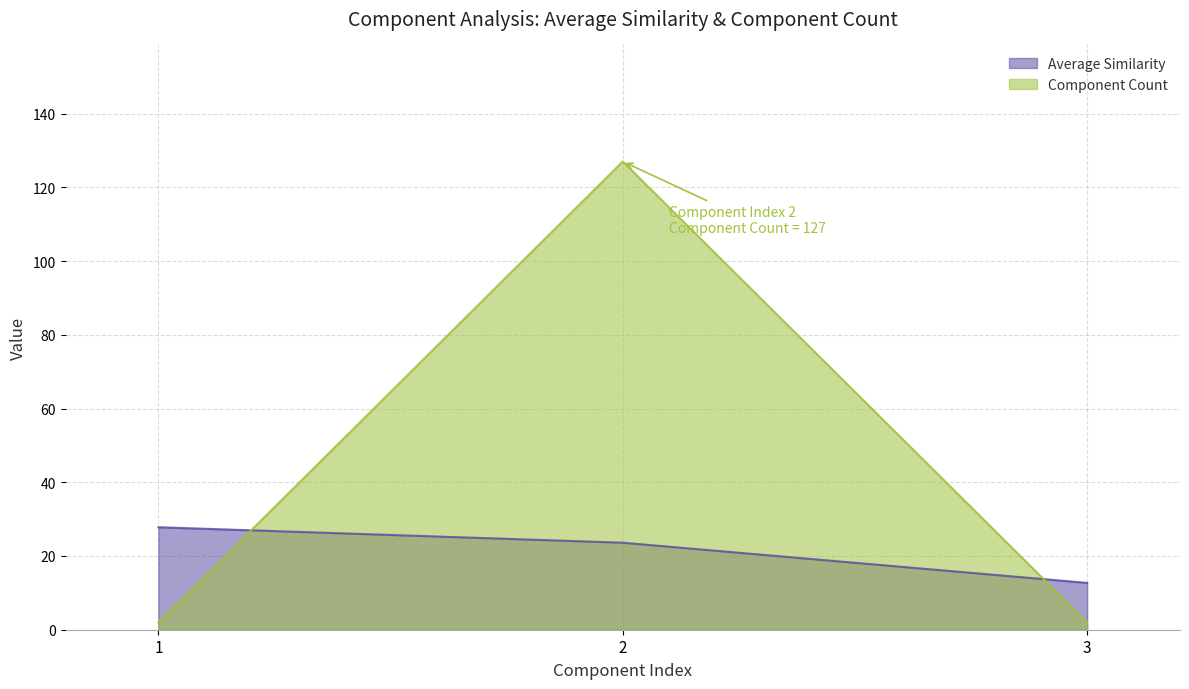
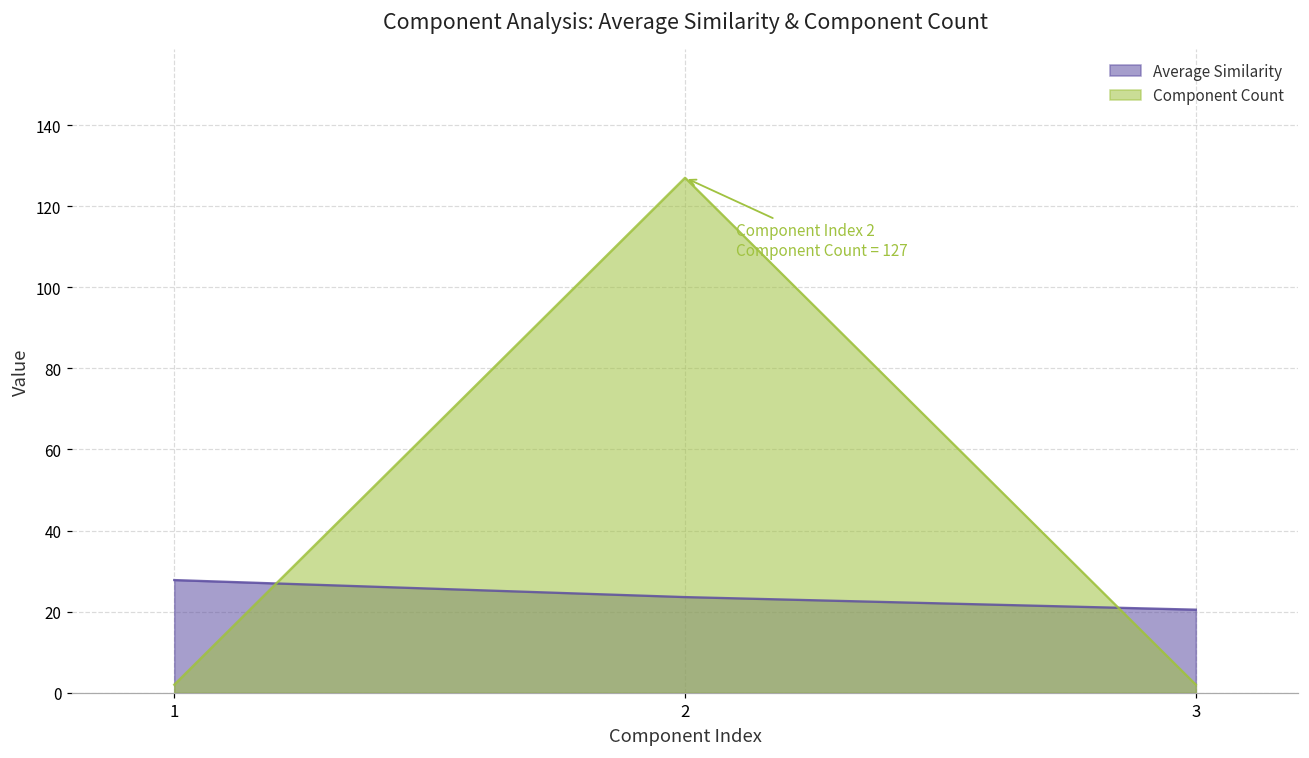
  {
    "Average Similarity": {
      "1": 28,
      "2": 24,
-     "3": 13
+     "3": 21
    },
    "Component Count": {
      "2": 127
    }
  }
